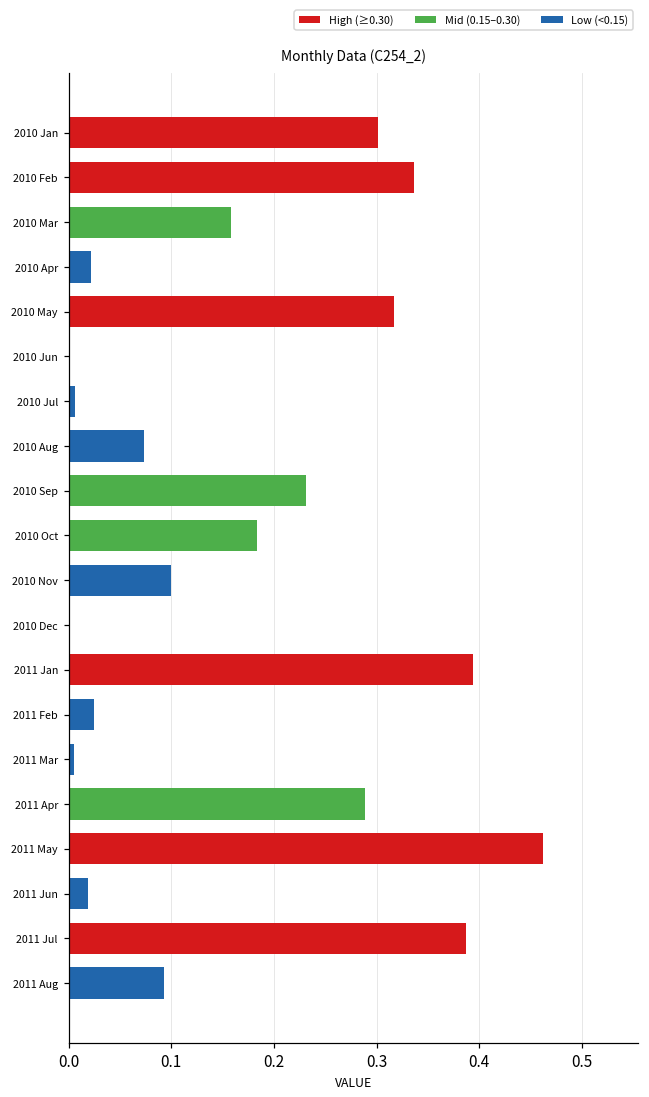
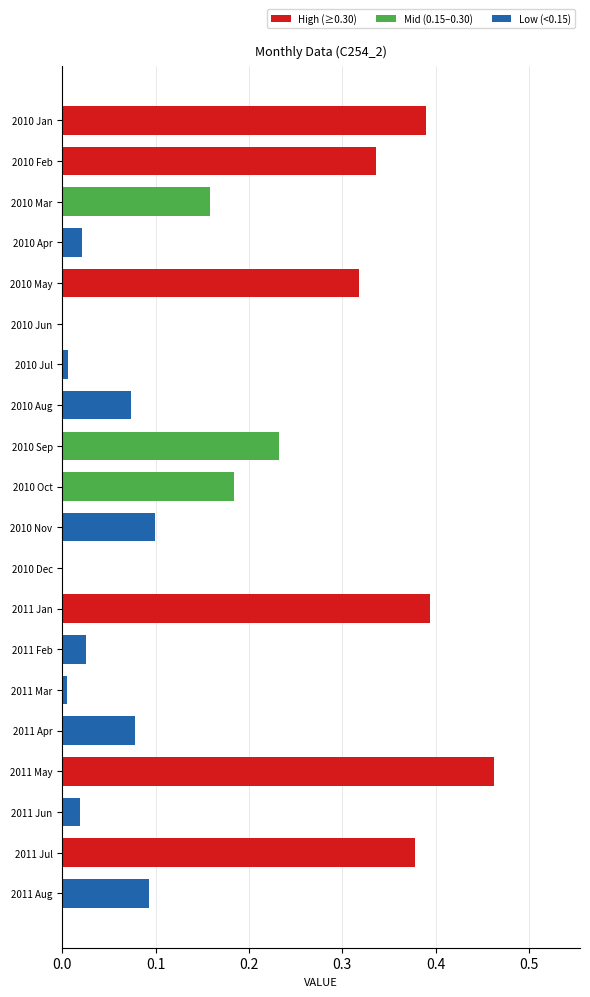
  {
-   "2010 Jan": 0.30,
+   "2010 Jan": 0.39,
    "2010 Feb": 0.34,
    "2010 Mar": 0.16,
    "2010 Apr": 0.02,
    "2010 May": 0.32,
    "2010 Jun": 0.00,
    "2010 Jul": 0.01,
    "2010 Aug": 0.07,
    "2010 Sep": 0.23,
    "2010 Oct": 0.18,
    "2010 Nov": 0.10,
    "2010 Dec": 0.00,
    "2011 Jan": 0.39,
    "2011 Feb": 0.02,
    "2011 Mar": 0.00,
-   "2011 Apr": 0.29,
+   "2011 Apr": 0.08,
    "2011 May": 0.46,
    "2011 Jun": 0.02,
-   "2011 Jul": 0.39,
+   "2011 Jul": 0.38,
    "2011 Aug": 0.09
  }
